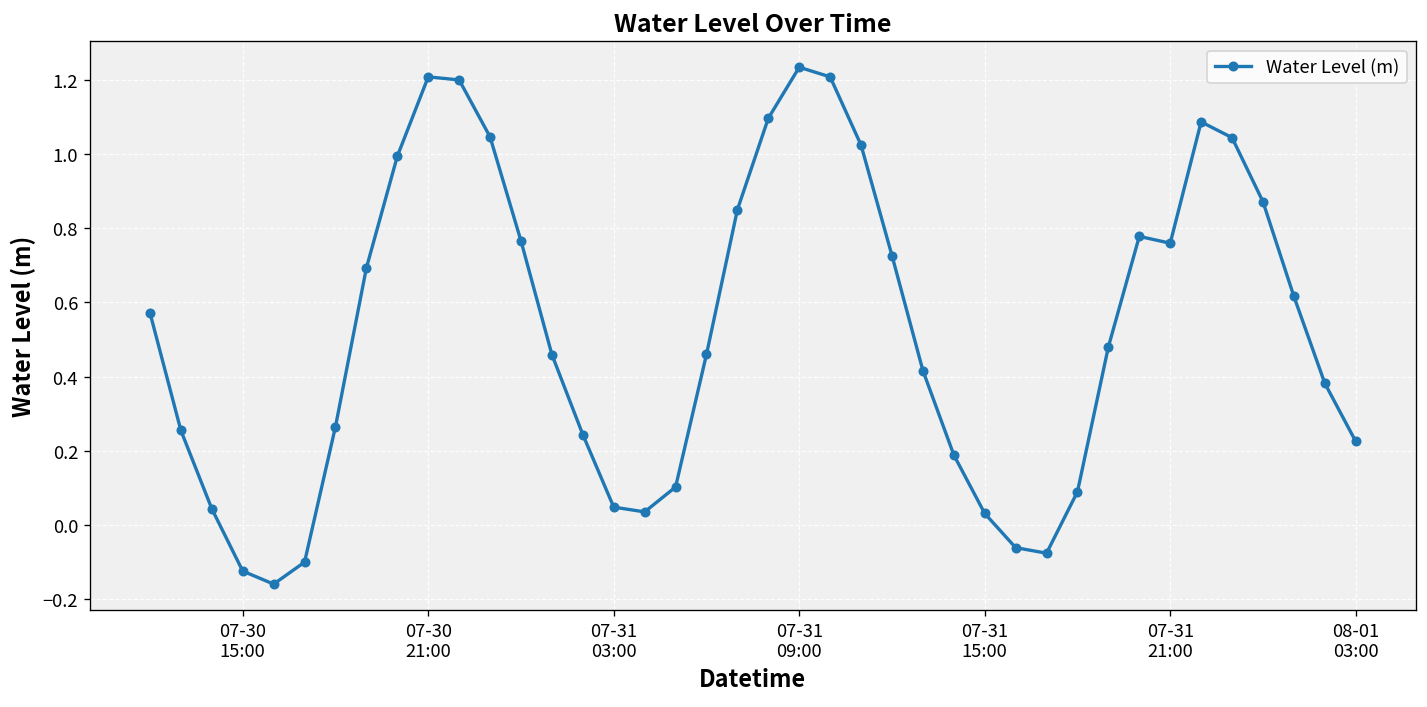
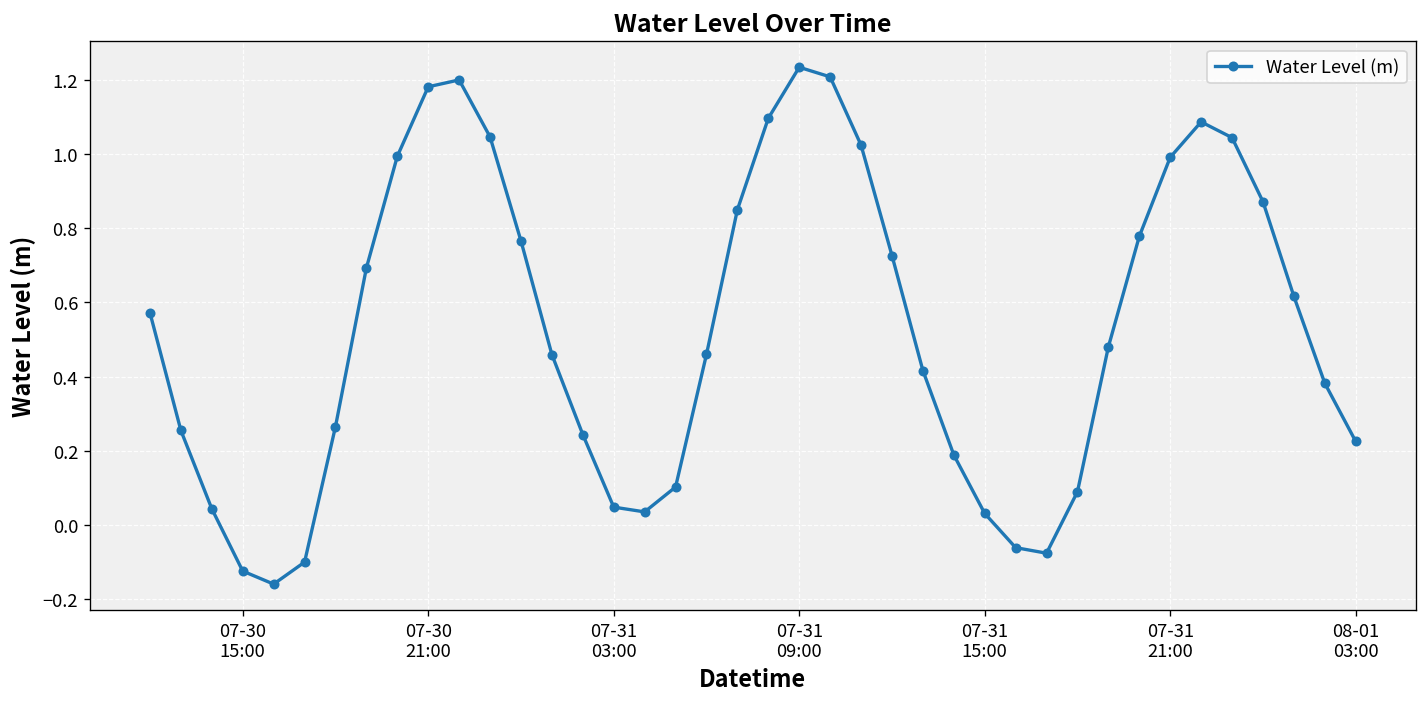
  {
    "07-30 15:00": -0.13,
-   "07-30 21:00": 1.21,
+   "07-30 21:00": 1.18,
    "07-31 03:00": 0.05,
    "07-31 09:00": 1.23,
    "07-31 15:00": 0.03,
-   "07-31 21:00": 0.76,
+   "07-31 21:00": 0.99,
    "08-01 03:00": 0.22
  }
